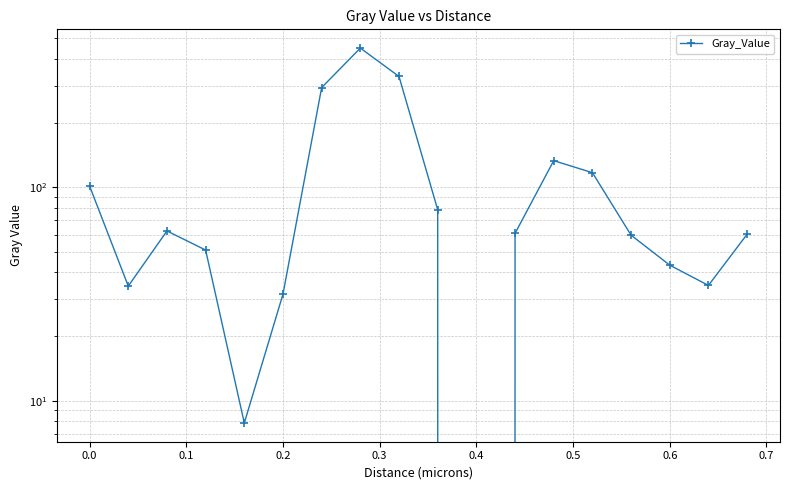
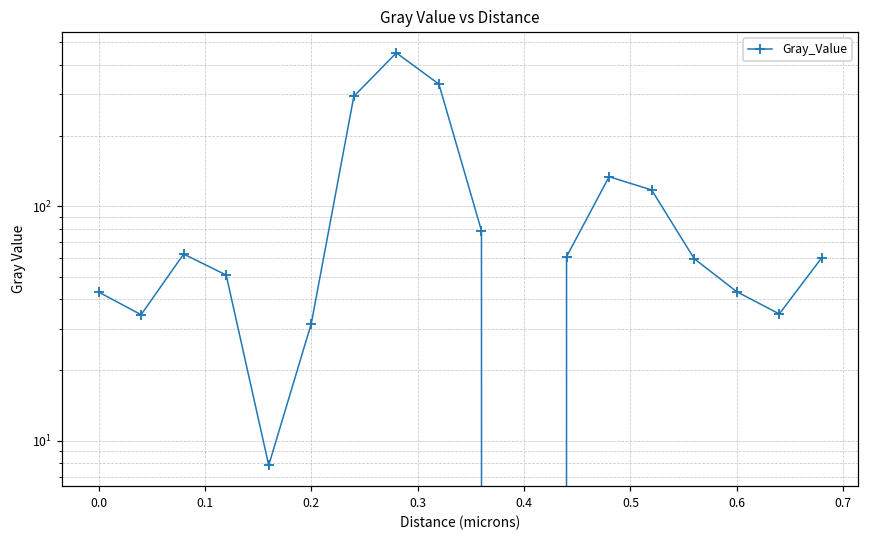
  {
-   "0.0": 100,
+   "0.0": 43,
    "0.2": 32,
    "0.6": 43
  }
